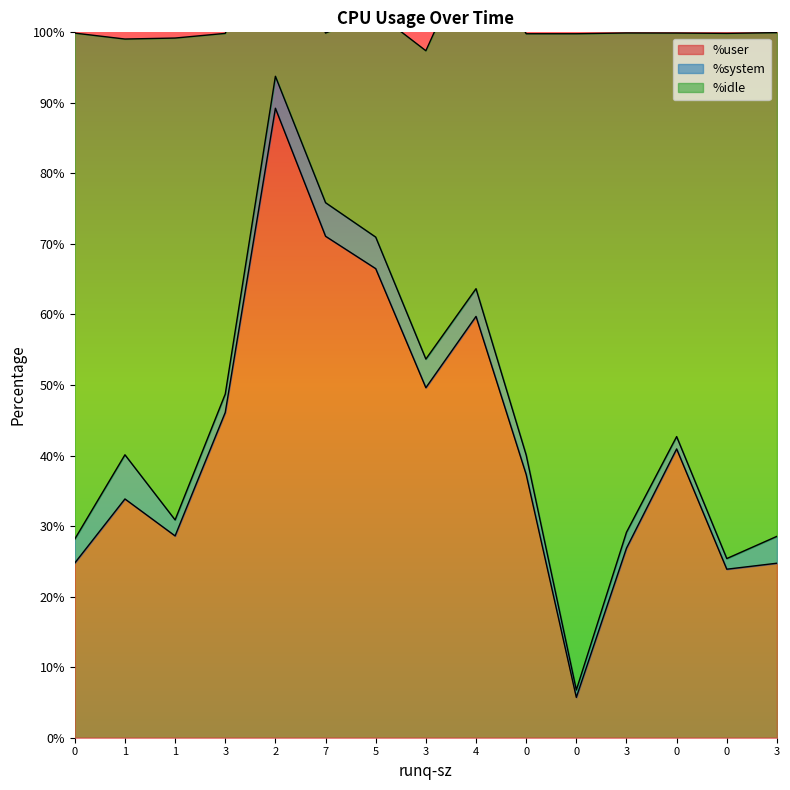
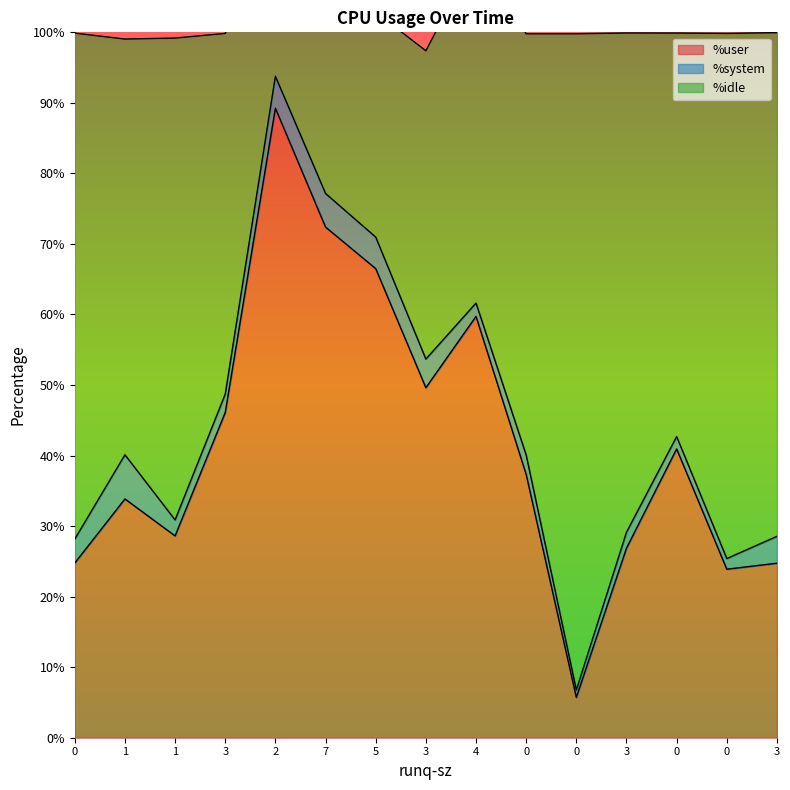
  {
    "%user": {
      "2": "89%",
-     "7": "71%",
+     "7": "72%",
      "5": "67%",
      "4": "60%"
    },
    "%system": {
      "2": "5%",
      "7": "5%",
      "5": "4%",
-     "4": "4%"
+     "4": "2%"
    }
  }
